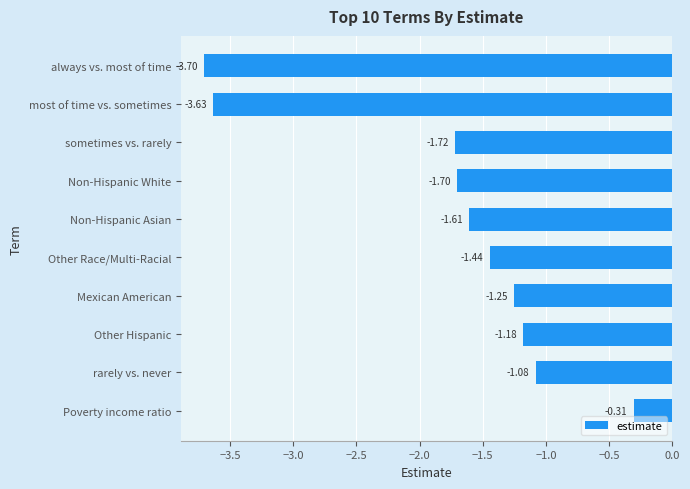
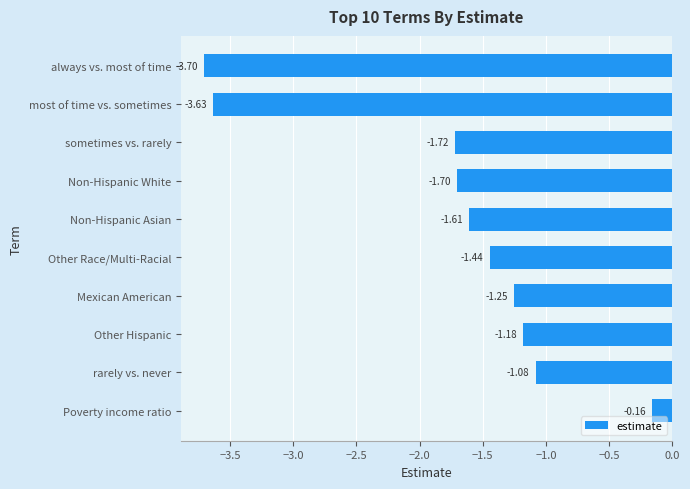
  {
    "always vs. most of time": -3.70,
    "most of time vs. sometimes": -3.63,
    "sometimes vs. rarely": -1.72,
    "Non-Hispanic White": -1.70,
    "Non-Hispanic Asian": -1.61,
    "Other Race/Multi-Racial": -1.44,
    "Mexican American": -1.25,
    "Other Hispanic": -1.18,
    "rarely vs. never": -1.08,
-   "Poverty income ratio": -0.31
+   "Poverty income ratio": -0.16
  }
